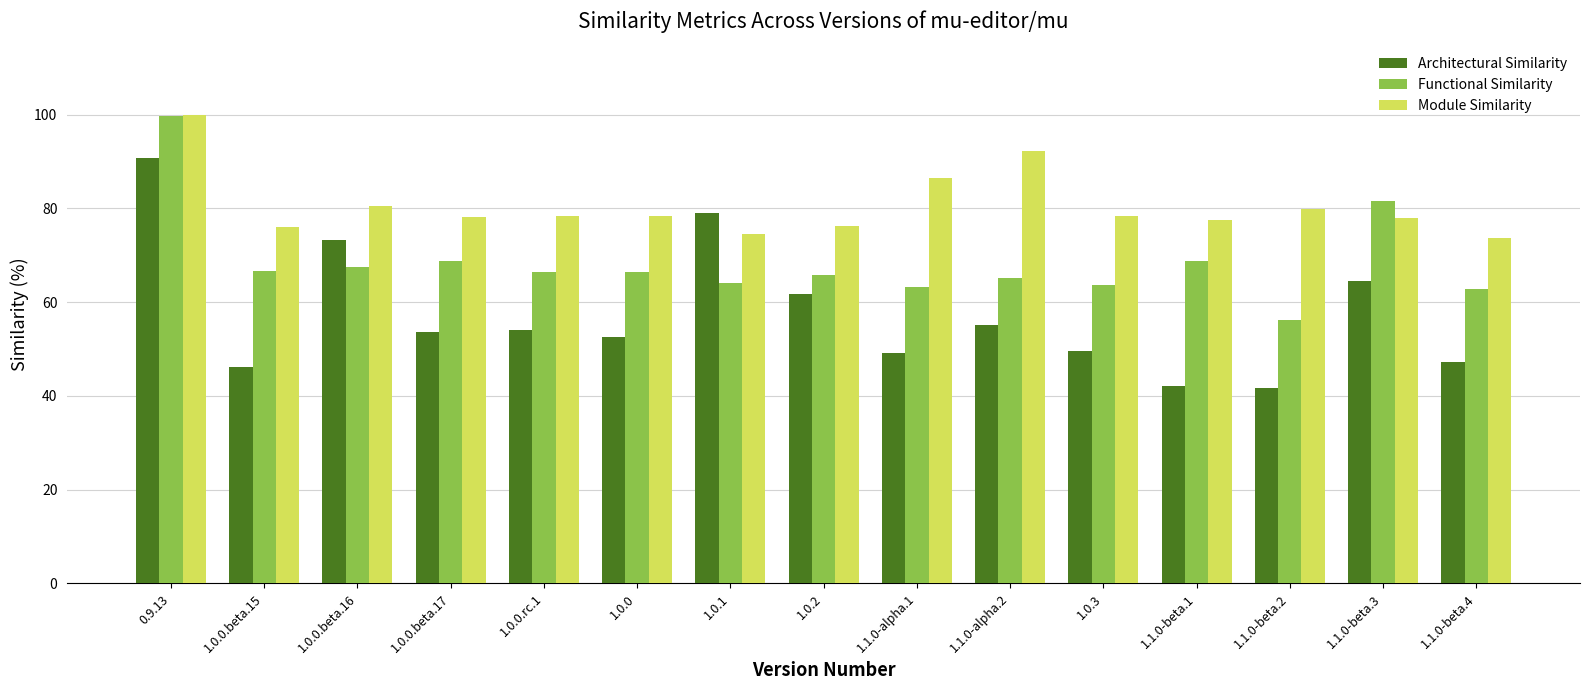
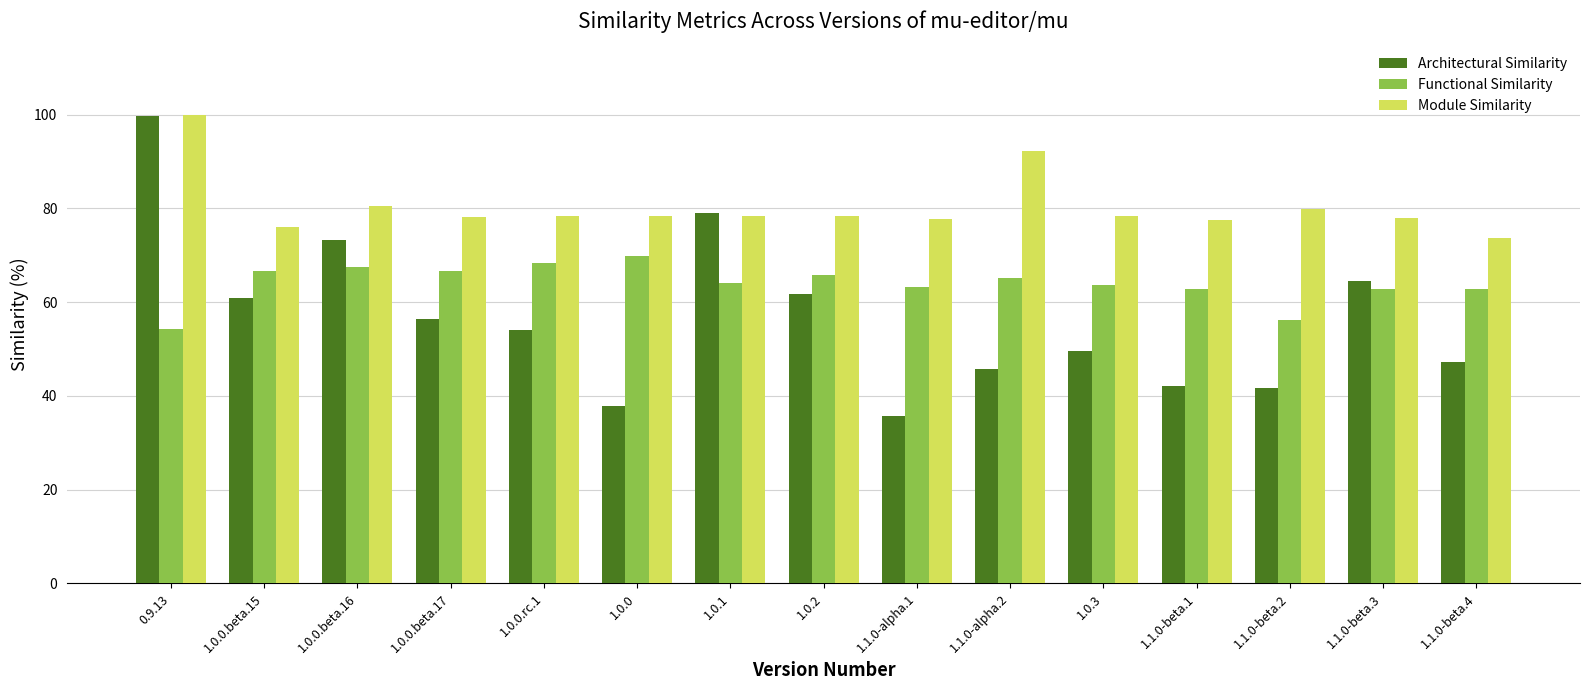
  {
    "Architectural Similarity": {
-     "0.9.13": 91,
-     "1.0.0.beta.15": 46,
+     "0.9.13": 100,
+     "1.0.0.beta.15": 61,
      "1.0.0.beta.16": 73,
-     "1.0.0.beta.17": 54,
+     "1.0.0.beta.17": 56,
      "1.0.0.rc.1": 54,
-     "1.0.0": 52,
+     "1.0.0": 38,
      "1.0.1": 79,
      "1.0.2": 62,
-     "1.1.0-alpha.1": 49,
-     "1.1.0-alpha.2": 55,
+     "1.1.0-alpha.1": 36,
+     "1.1.0-alpha.2": 46,
      "1.0.3": 50,
      "1.1.0-beta.1": 42,
      "1.1.0-beta.2": 42,
      "1.1.0-beta.3": 65,
      "1.1.0-beta.4": 47
    },
    "Functional Similarity": {
-     "0.9.13": 100,
+     "0.9.13": 54,
      "1.0.0.beta.15": 67,
      "1.0.0.beta.16": 68,
-     "1.0.0.beta.17": 69,
-     "1.0.0.rc.1": 67,
-     "1.0.0": 66,
+     "1.0.0.beta.17": 67,
+     "1.0.0.rc.1": 68,
+     "1.0.0": 70,
      "1.0.1": 64,
      "1.0.2": 66,
      "1.1.0-alpha.1": 63,
      "1.1.0-alpha.2": 65,
      "1.0.3": 64,
-     "1.1.0-beta.1": 69,
+     "1.1.0-beta.1": 63,
      "1.1.0-beta.2": 56,
-     "1.1.0-beta.3": 82,
+     "1.1.0-beta.3": 63,
      "1.1.0-beta.4": 63
    },
    "Module Similarity": {
      "0.9.13": 100,
      "1.0.0.beta.15": 76,
      "1.0.0.beta.16": 81,
      "1.0.0.beta.17": 78,
      "1.0.0.rc.1": 78,
      "1.0.0": 78,
-     "1.0.1": 75,
-     "1.0.2": 76,
-     "1.1.0-alpha.1": 87,
+     "1.0.1": 78,
+     "1.0.2": 78,
+     "1.1.0-alpha.1": 78,
      "1.1.0-alpha.2": 92,
      "1.0.3": 78,
      "1.1.0-beta.1": 77,
      "1.1.0-beta.2": 80,
      "1.1.0-beta.3": 78,
      "1.1.0-beta.4": 74
    }
  }
